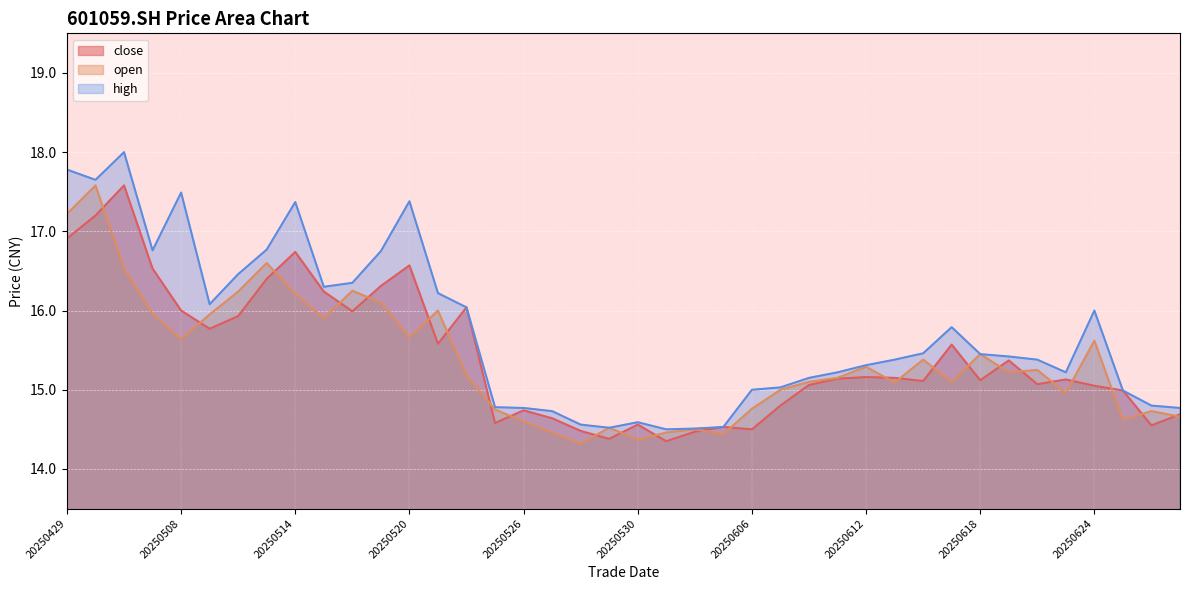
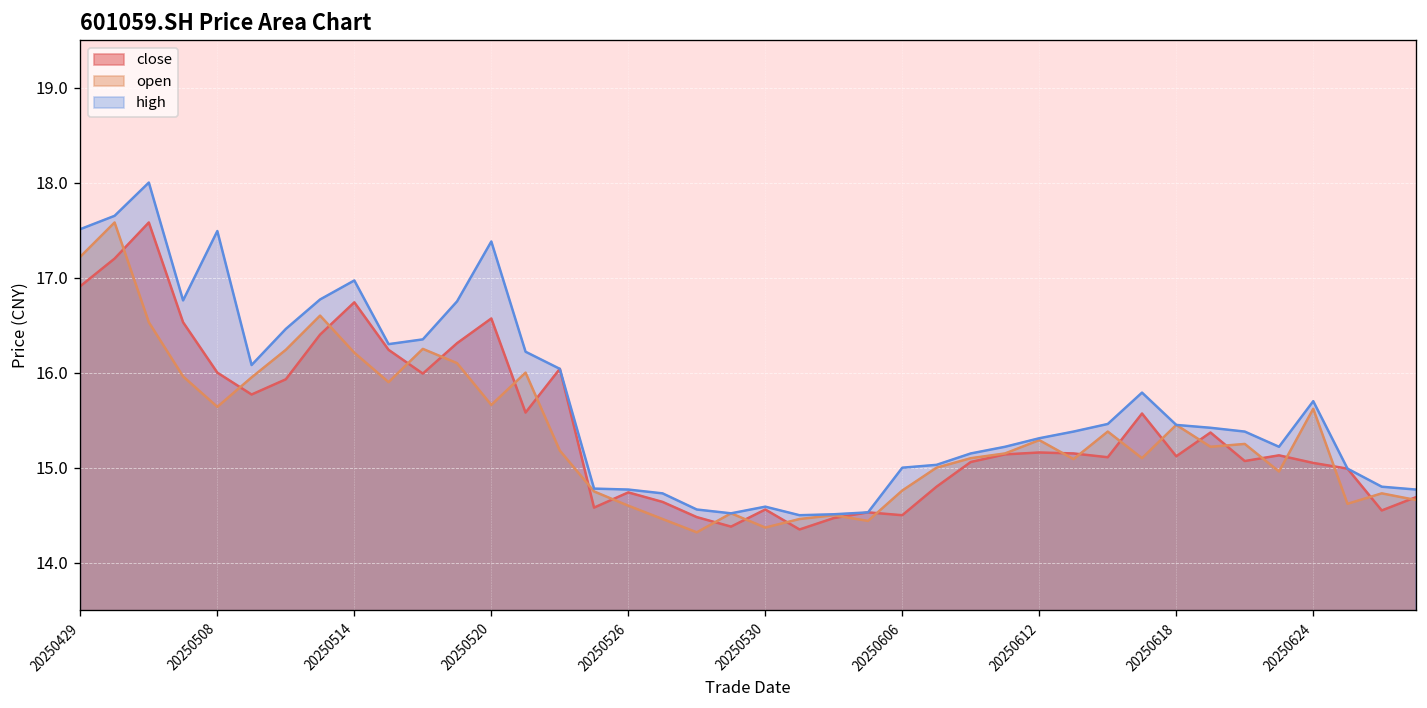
  {
    "high": {
-     "20250429": 17.8,
+     "20250429": 17.5,
      "20250508": 17.5,
-     "20250514": 17.4,
+     "20250514": 17.0,
      "20250520": 17.4,
      "20250606": 15.0,
-     "20250624": 16.0
+     "20250624": 15.7
    }
  }
